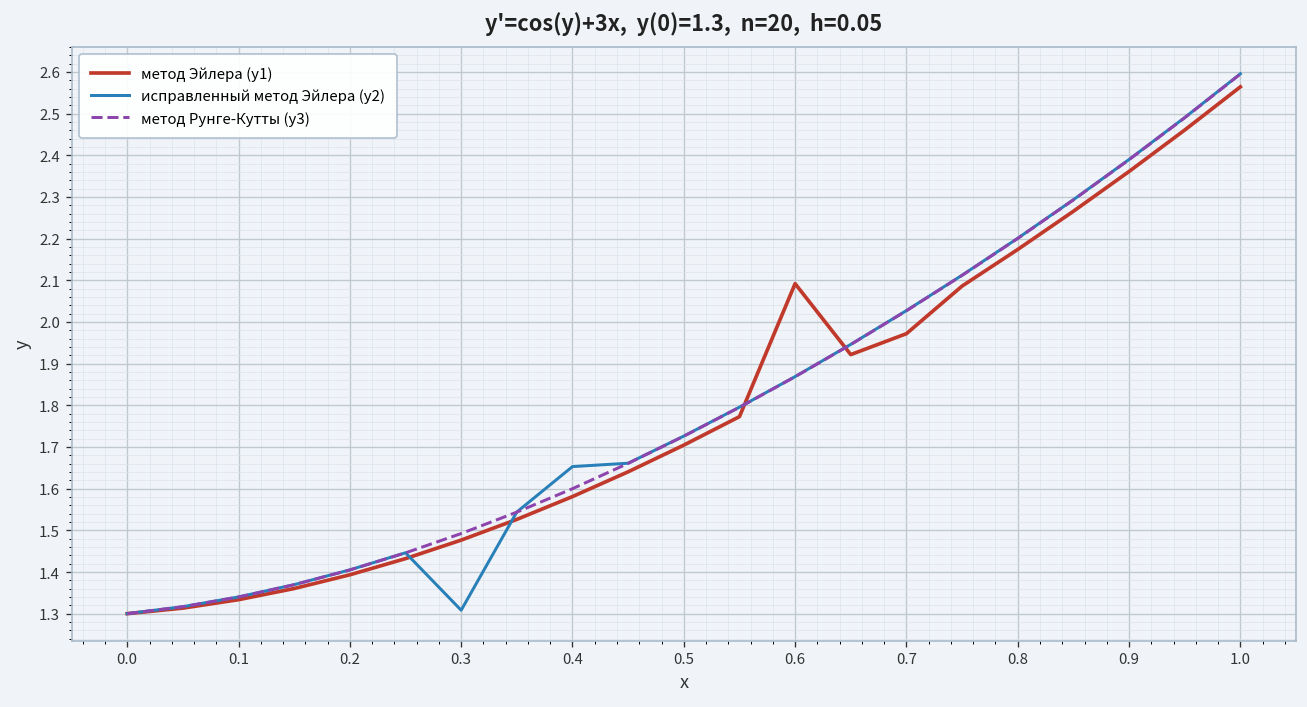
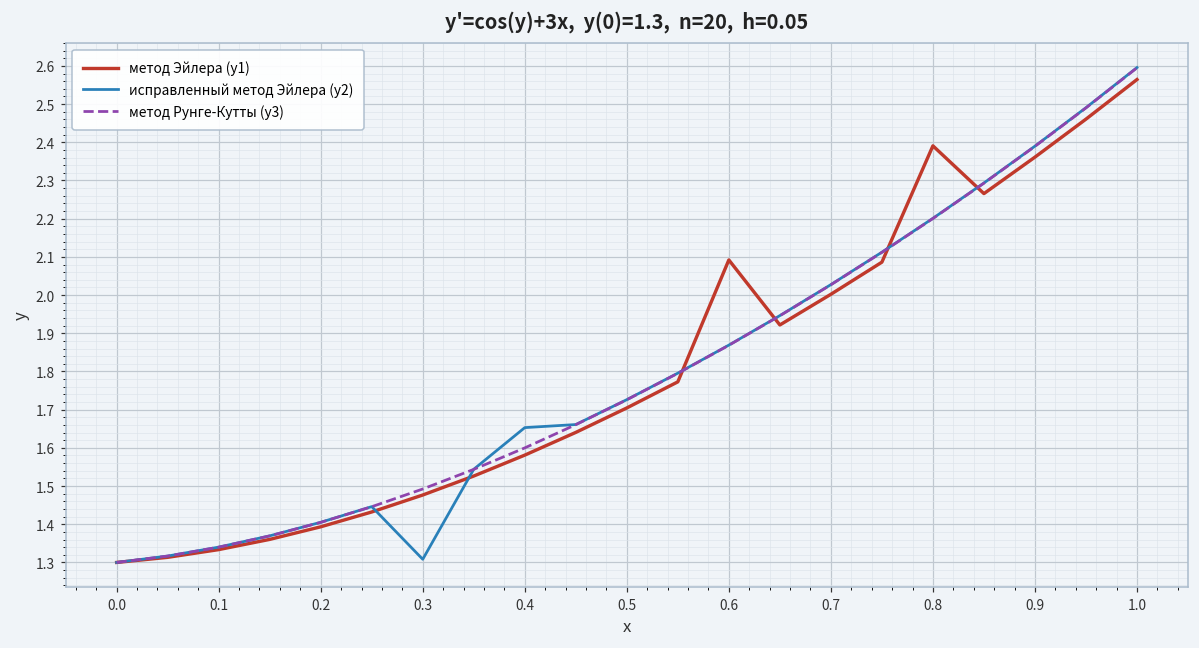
  {
    "метод Эйлера (y1)": {
      "0.2": 1.39,
      "0.3": 1.48,
      "0.4": 1.58,
      "0.5": 1.70,
      "0.6": 2.09,
-     "0.7": 1.97,
-     "0.8": 2.17,
+     "0.7": 2.00,
+     "0.8": 2.39,
      "0.9": 2.36,
      "1.0": 2.56
    },
    "исправленный метод Эйлера (y2)": {
      "0.3": 1.31,
      "0.4": 1.65
    },
    "метод Рунге-Кутты (y3)": {
      "0.3": 1.49,
      "0.4": 1.60
    }
  }
